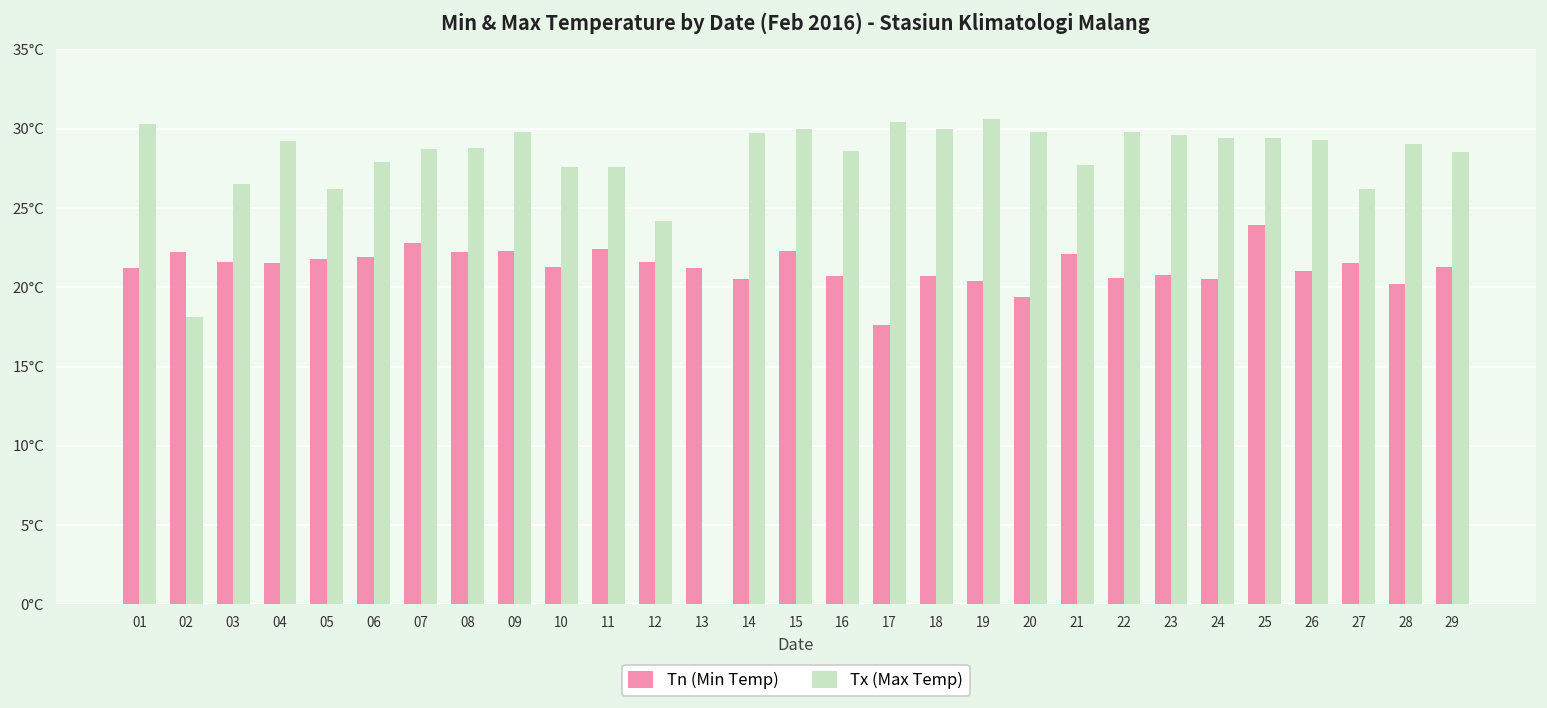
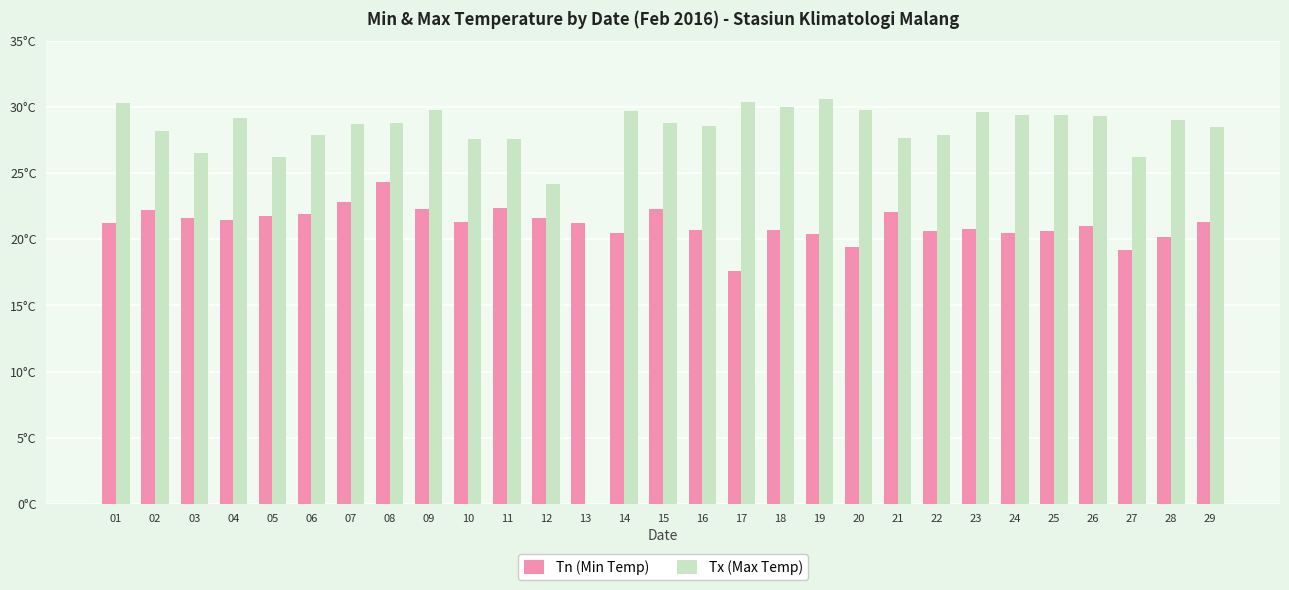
  {
    "Tn (Min Temp)": {
      "01": "21.2°C",
      "02": "22.2°C",
      "03": "21.6°C",
      "04": "21.5°C",
      "05": "21.8°C",
      "06": "21.9°C",
      "07": "22.8°C",
-     "08": "22.2°C",
+     "08": "24.3°C",
      "09": "22.3°C",
      "10": "21.3°C",
      "11": "22.4°C",
      "12": "21.6°C",
      "13": "21.2°C",
      "14": "20.5°C",
      "15": "22.3°C",
      "16": "20.7°C",
      "17": "17.6°C",
      "18": "20.7°C",
      "19": "20.4°C",
      "20": "19.4°C",
      "21": "22.1°C",
      "22": "20.6°C",
      "23": "20.8°C",
      "24": "20.5°C",
-     "25": "23.9°C",
+     "25": "20.6°C",
      "26": "21.0°C",
-     "27": "21.5°C",
+     "27": "19.2°C",
      "28": "20.2°C",
      "29": "21.3°C"
    },
    "Tx (Max Temp)": {
      "01": "30.3°C",
-     "02": "18.1°C",
+     "02": "28.2°C",
      "03": "26.5°C",
      "04": "29.2°C",
      "05": "26.2°C",
      "06": "27.9°C",
      "07": "28.7°C",
      "08": "28.8°C",
      "09": "29.8°C",
      "10": "27.6°C",
      "11": "27.6°C",
      "12": "24.2°C",
      "13": "0.0°C",
      "14": "29.7°C",
-     "15": "30.0°C",
+     "15": "28.8°C",
      "16": "28.6°C",
      "17": "30.4°C",
      "18": "30.0°C",
      "19": "30.6°C",
      "20": "29.8°C",
      "21": "27.7°C",
-     "22": "29.8°C",
+     "22": "27.9°C",
      "23": "29.6°C",
      "24": "29.4°C",
      "25": "29.4°C",
      "26": "29.3°C",
      "27": "26.2°C",
      "28": "29.0°C",
      "29": "28.5°C"
    }
  }
